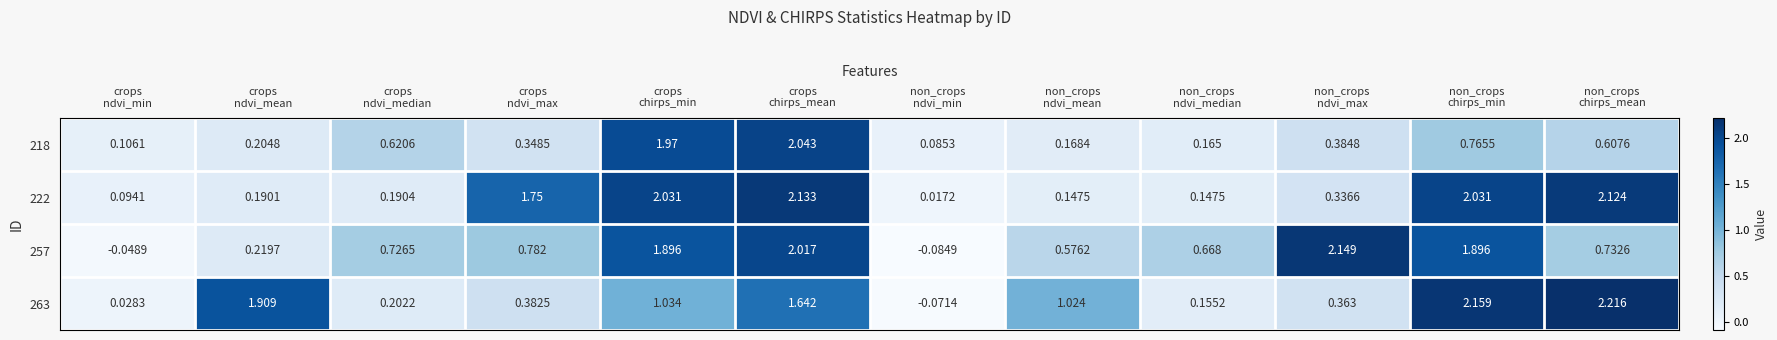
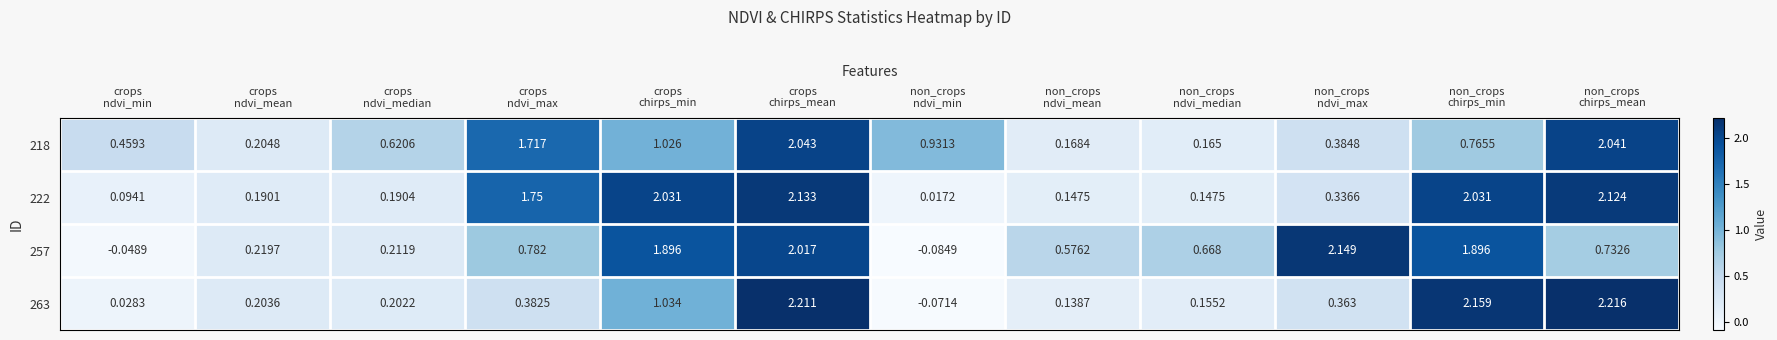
  {
    "218": {
-     "crops ndvi_min": 0.1061,
+     "crops ndvi_min": 0.4593,
      "crops ndvi_mean": 0.2048,
      "crops ndvi_median": 0.6206,
-     "crops ndvi_max": 0.3485,
-     "crops chirps_min": 1.97,
+     "crops ndvi_max": 1.717,
+     "crops chirps_min": 1.026,
      "crops chirps_mean": 2.043,
-     "non_crops ndvi_min": 0.0853,
+     "non_crops ndvi_min": 0.9313,
      "non_crops ndvi_mean": 0.1684,
      "non_crops ndvi_median": 0.165,
      "non_crops ndvi_max": 0.3848,
      "non_crops chirps_min": 0.7655,
-     "non_crops chirps_mean": 0.6076
+     "non_crops chirps_mean": 2.041
    },
    "222": {
      "crops ndvi_min": 0.0941,
      "crops ndvi_mean": 0.1901,
      "crops ndvi_median": 0.1904,
      "crops ndvi_max": 1.75,
      "crops chirps_min": 2.031,
      "crops chirps_mean": 2.133,
      "non_crops ndvi_min": 0.0172,
      "non_crops ndvi_mean": 0.1475,
      "non_crops ndvi_median": 0.1475,
      "non_crops ndvi_max": 0.3366,
      "non_crops chirps_min": 2.031,
      "non_crops chirps_mean": 2.124
    },
    "257": {
      "crops ndvi_min": -0.0489,
      "crops ndvi_mean": 0.2197,
-     "crops ndvi_median": 0.7265,
+     "crops ndvi_median": 0.2119,
      "crops ndvi_max": 0.782,
      "crops chirps_min": 1.896,
      "crops chirps_mean": 2.017,
      "non_crops ndvi_min": -0.0849,
      "non_crops ndvi_mean": 0.5762,
      "non_crops ndvi_median": 0.668,
      "non_crops ndvi_max": 2.149,
      "non_crops chirps_min": 1.896,
      "non_crops chirps_mean": 0.7326
    },
    "263": {
      "crops ndvi_min": 0.0283,
-     "crops ndvi_mean": 1.909,
+     "crops ndvi_mean": 0.2036,
      "crops ndvi_median": 0.2022,
      "crops ndvi_max": 0.3825,
      "crops chirps_min": 1.034,
-     "crops chirps_mean": 1.642,
+     "crops chirps_mean": 2.211,
      "non_crops ndvi_min": -0.0714,
-     "non_crops ndvi_mean": 1.024,
+     "non_crops ndvi_mean": 0.1387,
      "non_crops ndvi_median": 0.1552,
      "non_crops ndvi_max": 0.363,
      "non_crops chirps_min": 2.159,
      "non_crops chirps_mean": 2.216
    }
  }
